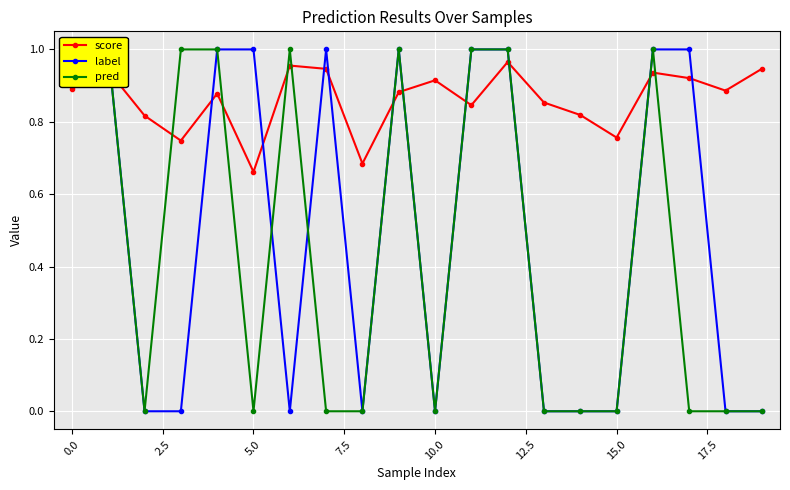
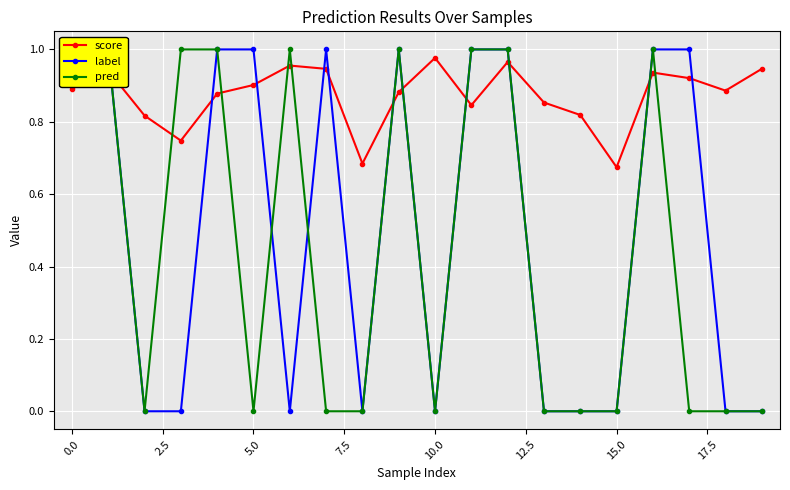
  {
    "score": {
      "0.0": 0.89,
-     "5.0": 0.66,
-     "10.0": 0.91,
-     "15.0": 0.76
+     "5.0": 0.90,
+     "10.0": 0.98,
+     "15.0": 0.67
    },
    "label": {
      "5.0": 1.00
    },
    "pred": {
      "5.0": 0.00
    }
  }
